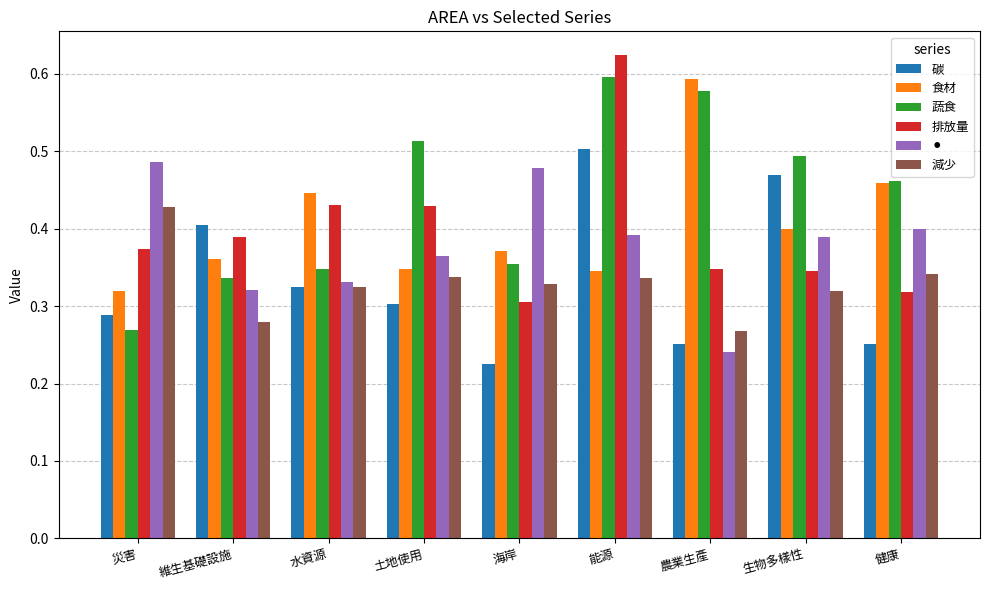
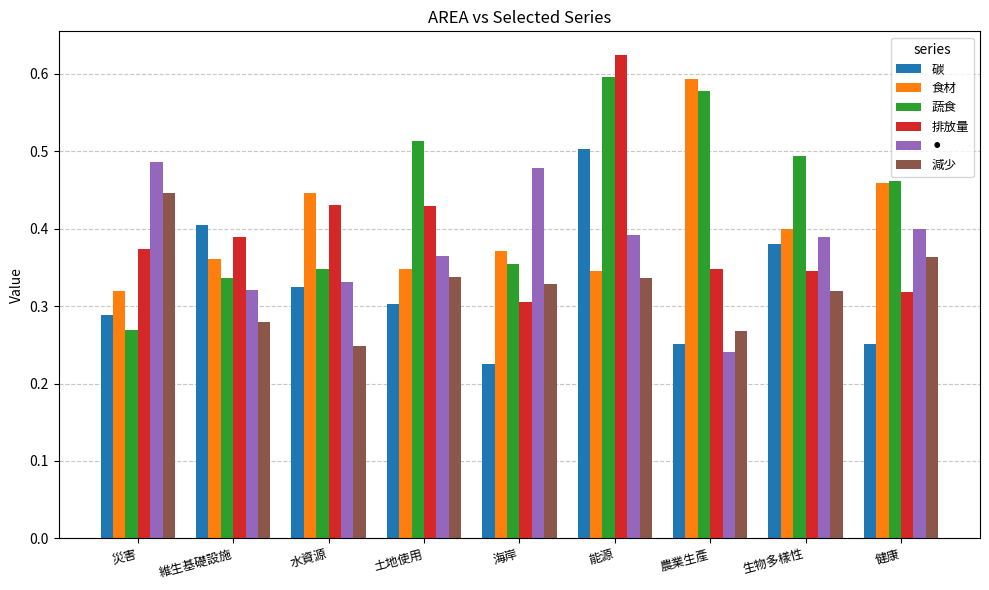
  {
    "碳": {
      "災害": 0.29,
      "維生基礎設施": 0.40,
      "水資源": 0.32,
      "土地使用": 0.30,
      "海岸": 0.22,
      "能源": 0.50,
      "農業生產": 0.25,
-     "生物多樣性": 0.47,
+     "生物多樣性": 0.38,
      "健康": 0.25
    },
    "食材": {
      "災害": 0.32,
      "維生基礎設施": 0.36,
      "水資源": 0.45,
      "土地使用": 0.35,
      "海岸": 0.37,
      "能源": 0.35,
      "農業生產": 0.59,
      "生物多樣性": 0.40,
      "健康": 0.46
    },
    "蔬食": {
      "災害": 0.27,
      "維生基礎設施": 0.34,
      "水資源": 0.35,
      "土地使用": 0.51,
      "海岸": 0.35,
      "能源": 0.60,
      "農業生產": 0.58,
      "生物多樣性": 0.49,
      "健康": 0.46
    },
    "排放量": {
      "災害": 0.37,
      "維生基礎設施": 0.39,
      "水資源": 0.43,
      "土地使用": 0.43,
      "海岸": 0.31,
      "能源": 0.62,
      "農業生產": 0.35,
      "生物多樣性": 0.35,
      "健康": 0.32
    },
    "⚫": {
      "災害": 0.49,
      "維生基礎設施": 0.32,
      "水資源": 0.33,
      "土地使用": 0.36,
      "海岸": 0.48,
      "能源": 0.39,
      "農業生產": 0.24,
      "生物多樣性": 0.39,
      "健康": 0.40
    },
    "減少": {
-     "災害": 0.43,
+     "災害": 0.45,
      "維生基礎設施": 0.28,
-     "水資源": 0.32,
+     "水資源": 0.25,
      "土地使用": 0.34,
      "海岸": 0.33,
      "能源": 0.34,
      "農業生產": 0.27,
      "生物多樣性": 0.32,
-     "健康": 0.34
+     "健康": 0.36
    }
  }
